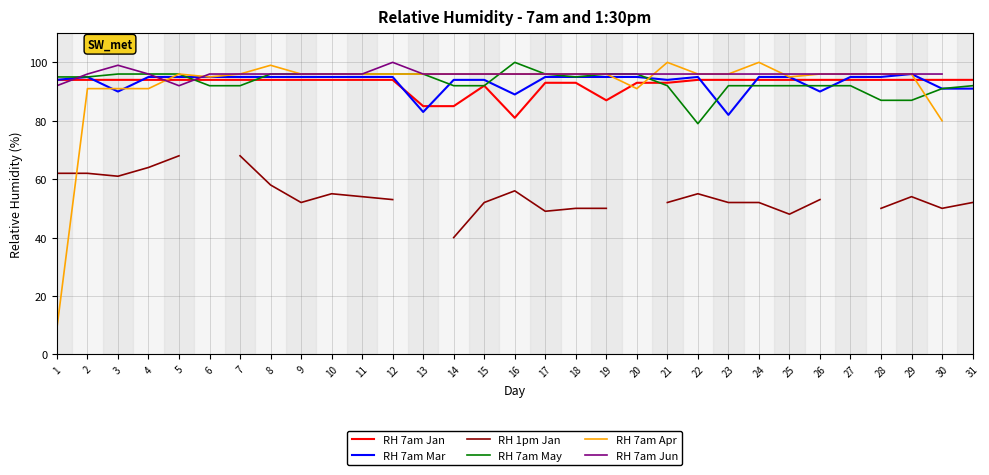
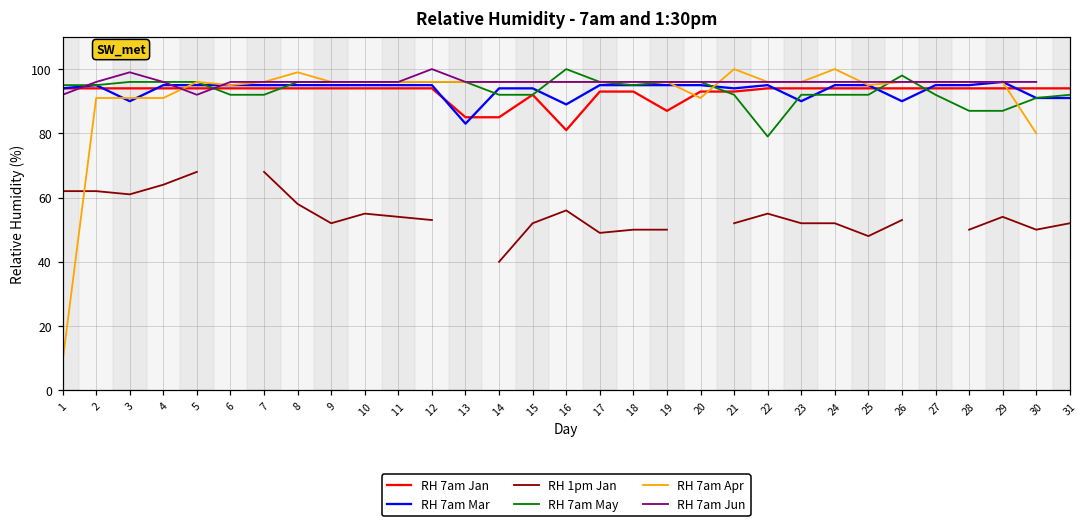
  {
    "RH 7am Jan": {
      "2": 94,
      "3": 94,
      "4": 94,
      "5": 94,
      "6": 94,
      "7": 94,
      "8": 94,
      "9": 94,
      "10": 94,
      "11": 94,
      "12": 94,
      "13": 85,
      "14": 85,
      "16": 81,
      "17": 93,
      "18": 93,
      "19": 87,
      "20": 93,
      "21": 93,
      "22": 94,
      "23": 94,
      "24": 94,
      "25": 94,
      "26": 94,
      "27": 94,
      "28": 94,
      "29": 94,
      "30": 94,
      "31": 94
    },
    "RH 7am Mar": {
      "3": 90,
      "4": 95,
      "5": 95,
      "7": 95,
      "8": 95,
      "9": 95,
      "10": 95,
      "11": 95,
      "12": 95,
      "13": 83,
      "14": 94,
      "15": 94,
      "16": 89,
      "17": 95,
      "19": 95,
      "20": 95,
      "21": 94,
      "22": 95,
-     "23": 82,
+     "23": 90,
      "24": 95,
      "26": 90,
      "27": 95,
      "28": 95,
      "31": 91
    },
    "RH 1pm Jan": {
      "1": 62,
      "2": 62,
      "3": 61,
      "4": 64,
      "5": 68,
      "7": 68,
      "8": 58,
      "9": 52,
      "10": 55,
      "11": 54,
      "12": 53,
      "14": 40,
      "15": 52,
      "16": 56,
      "17": 49,
      "18": 50,
      "19": 50,
      "21": 52,
      "22": 55,
      "23": 52,
      "24": 52,
      "25": 48,
      "26": 53,
      "28": 50,
      "29": 54,
      "30": 50,
      "31": 52
    },
    "RH 7am May": {
      "1": 95,
      "3": 96,
      "6": 92,
      "7": 92,
      "14": 92,
      "16": 100,
      "21": 92,
      "22": 79,
      "23": 92,
      "24": 92,
      "25": 92,
-     "26": 92,
+     "26": 98,
      "27": 92,
      "28": 87,
      "29": 87,
      "31": 92
    },
    "RH 7am Apr": {
      "1": 9,
      "2": 91,
      "3": 91,
      "4": 91,
      "8": 99,
      "20": 91,
      "21": 100,
      "24": 100,
      "30": 80
    },
    "RH 7am Jun": {
      "1": 92,
      "2": 96,
      "3": 99,
      "5": 92,
      "6": 96,
      "12": 100,
      "21": 96,
      "24": 96,
      "25": 96,
      "30": 96
    }
  }
